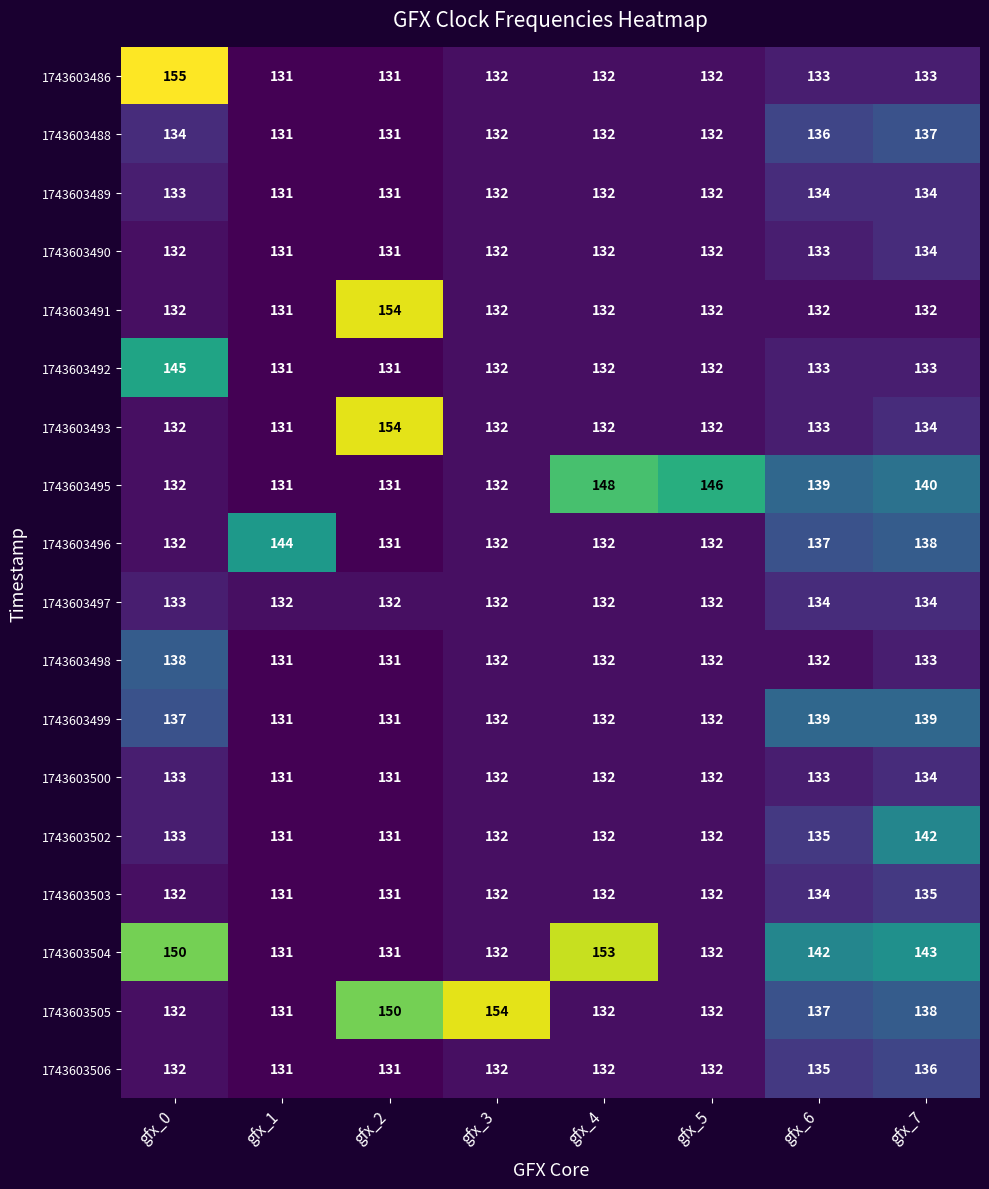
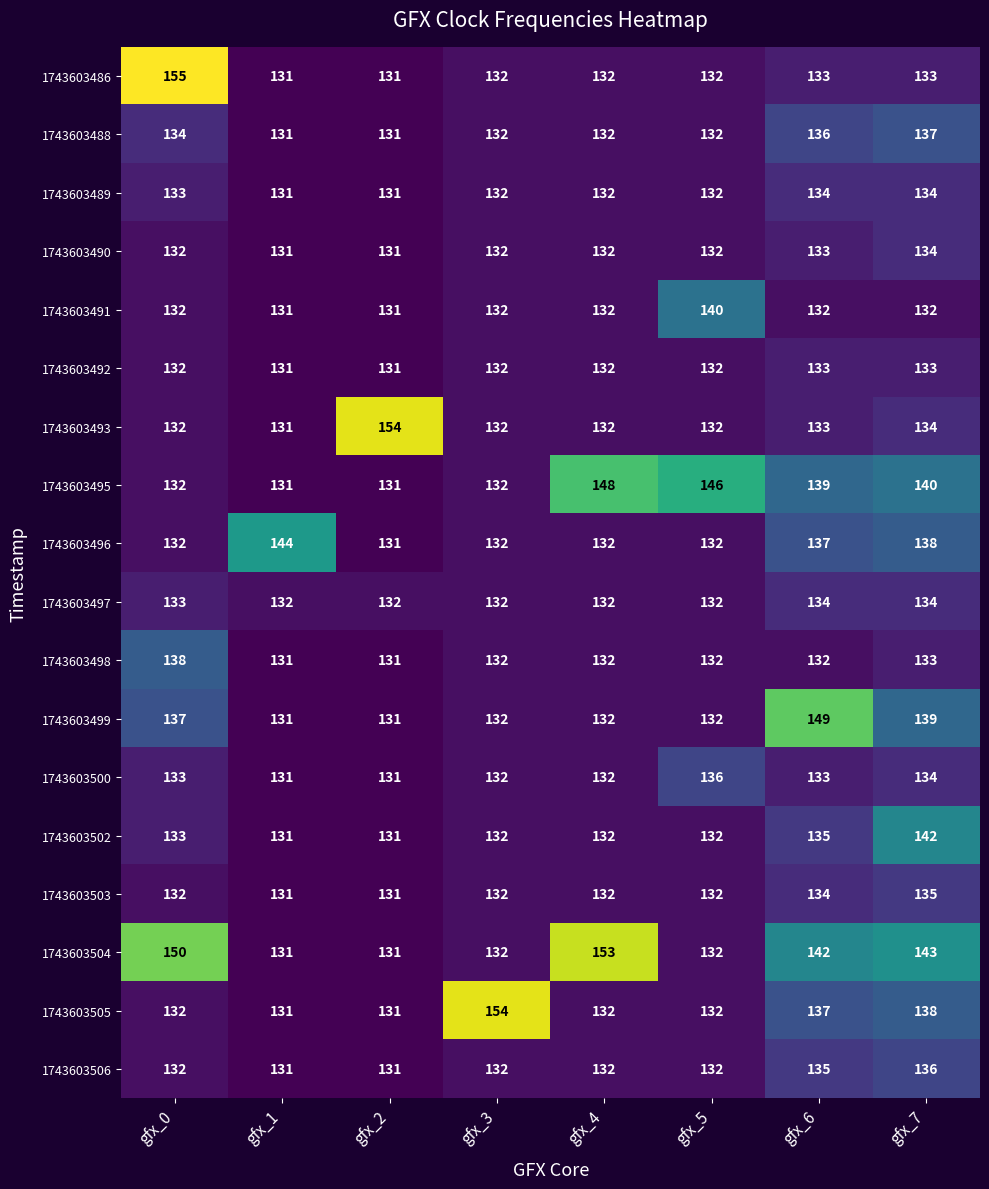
  {
    "1743603486": {
      "gfx_0": 155,
      "gfx_1": 131,
      "gfx_2": 131,
      "gfx_3": 132,
      "gfx_4": 132,
      "gfx_5": 132,
      "gfx_6": 133,
      "gfx_7": 133
    },
    "1743603488": {
      "gfx_0": 134,
      "gfx_1": 131,
      "gfx_2": 131,
      "gfx_3": 132,
      "gfx_4": 132,
      "gfx_5": 132,
      "gfx_6": 136,
      "gfx_7": 137
    },
    "1743603489": {
      "gfx_0": 133,
      "gfx_1": 131,
      "gfx_2": 131,
      "gfx_3": 132,
      "gfx_4": 132,
      "gfx_5": 132,
      "gfx_6": 134,
      "gfx_7": 134
    },
    "1743603490": {
      "gfx_0": 132,
      "gfx_1": 131,
      "gfx_2": 131,
      "gfx_3": 132,
      "gfx_4": 132,
      "gfx_5": 132,
      "gfx_6": 133,
      "gfx_7": 134
    },
    "1743603491": {
      "gfx_0": 132,
      "gfx_1": 131,
-     "gfx_2": 154,
+     "gfx_2": 131,
      "gfx_3": 132,
      "gfx_4": 132,
-     "gfx_5": 132,
+     "gfx_5": 140,
      "gfx_6": 132,
      "gfx_7": 132
    },
    "1743603492": {
-     "gfx_0": 145,
+     "gfx_0": 132,
      "gfx_1": 131,
      "gfx_2": 131,
      "gfx_3": 132,
      "gfx_4": 132,
      "gfx_5": 132,
      "gfx_6": 133,
      "gfx_7": 133
    },
    "1743603493": {
      "gfx_0": 132,
      "gfx_1": 131,
      "gfx_2": 154,
      "gfx_3": 132,
      "gfx_4": 132,
      "gfx_5": 132,
      "gfx_6": 133,
      "gfx_7": 134
    },
    "1743603495": {
      "gfx_0": 132,
      "gfx_1": 131,
      "gfx_2": 131,
      "gfx_3": 132,
      "gfx_4": 148,
      "gfx_5": 146,
      "gfx_6": 139,
      "gfx_7": 140
    },
    "1743603496": {
      "gfx_0": 132,
      "gfx_1": 144,
      "gfx_2": 131,
      "gfx_3": 132,
      "gfx_4": 132,
      "gfx_5": 132,
      "gfx_6": 137,
      "gfx_7": 138
    },
    "1743603497": {
      "gfx_0": 133,
      "gfx_1": 132,
      "gfx_2": 132,
      "gfx_3": 132,
      "gfx_4": 132,
      "gfx_5": 132,
      "gfx_6": 134,
      "gfx_7": 134
    },
    "1743603498": {
      "gfx_0": 138,
      "gfx_1": 131,
      "gfx_2": 131,
      "gfx_3": 132,
      "gfx_4": 132,
      "gfx_5": 132,
      "gfx_6": 132,
      "gfx_7": 133
    },
    "1743603499": {
      "gfx_0": 137,
      "gfx_1": 131,
      "gfx_2": 131,
      "gfx_3": 132,
      "gfx_4": 132,
      "gfx_5": 132,
-     "gfx_6": 139,
+     "gfx_6": 149,
      "gfx_7": 139
    },
    "1743603500": {
      "gfx_0": 133,
      "gfx_1": 131,
      "gfx_2": 131,
      "gfx_3": 132,
      "gfx_4": 132,
-     "gfx_5": 132,
+     "gfx_5": 136,
      "gfx_6": 133,
      "gfx_7": 134
    },
    "1743603502": {
      "gfx_0": 133,
      "gfx_1": 131,
      "gfx_2": 131,
      "gfx_3": 132,
      "gfx_4": 132,
      "gfx_5": 132,
      "gfx_6": 135,
      "gfx_7": 142
    },
    "1743603503": {
      "gfx_0": 132,
      "gfx_1": 131,
      "gfx_2": 131,
      "gfx_3": 132,
      "gfx_4": 132,
      "gfx_5": 132,
      "gfx_6": 134,
      "gfx_7": 135
    },
    "1743603504": {
      "gfx_0": 150,
      "gfx_1": 131,
      "gfx_2": 131,
      "gfx_3": 132,
      "gfx_4": 153,
      "gfx_5": 132,
      "gfx_6": 142,
      "gfx_7": 143
    },
    "1743603505": {
      "gfx_0": 132,
      "gfx_1": 131,
-     "gfx_2": 150,
+     "gfx_2": 131,
      "gfx_3": 154,
      "gfx_4": 132,
      "gfx_5": 132,
      "gfx_6": 137,
      "gfx_7": 138
    },
    "1743603506": {
      "gfx_0": 132,
      "gfx_1": 131,
      "gfx_2": 131,
      "gfx_3": 132,
      "gfx_4": 132,
      "gfx_5": 132,
      "gfx_6": 135,
      "gfx_7": 136
    }
  }
